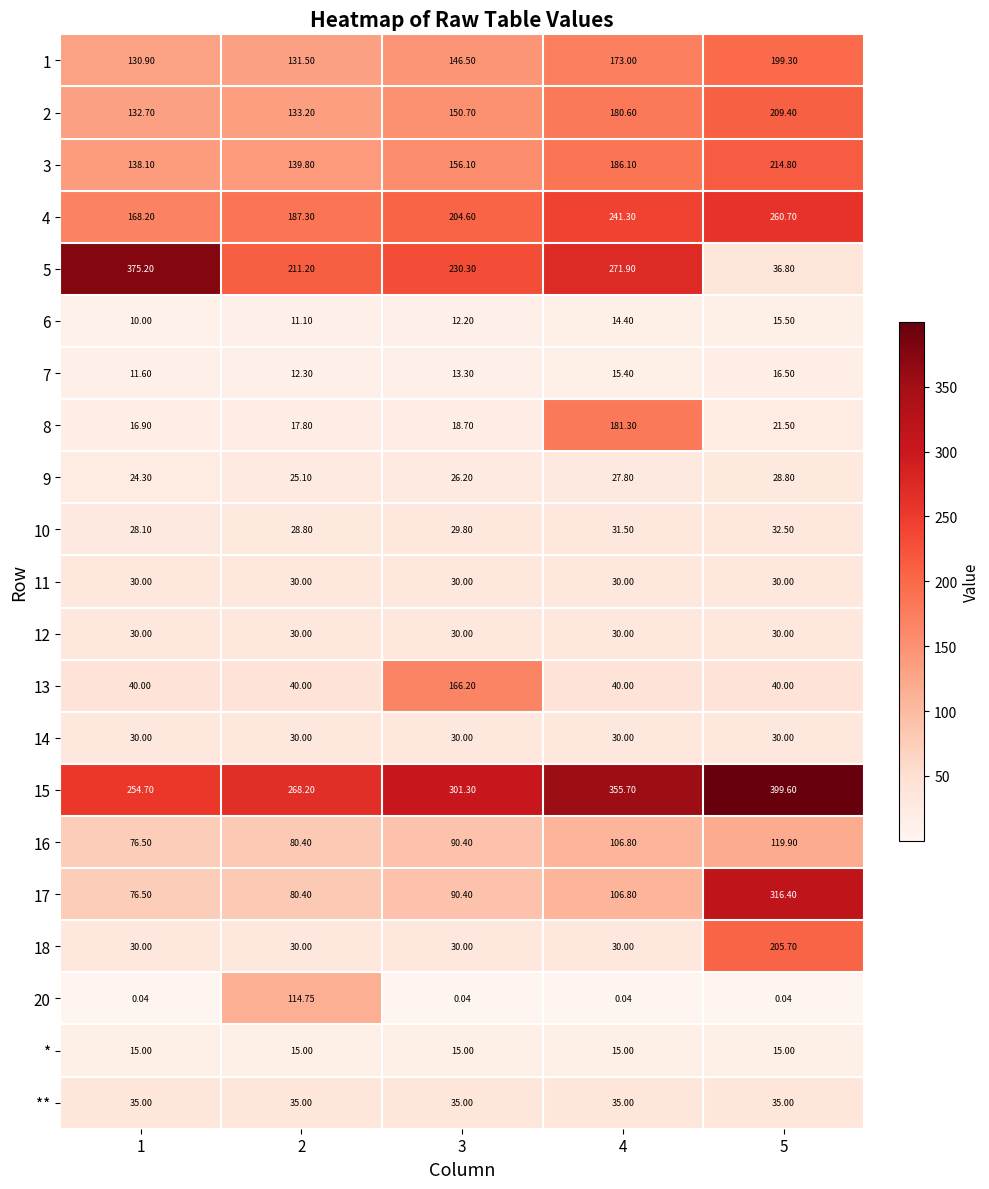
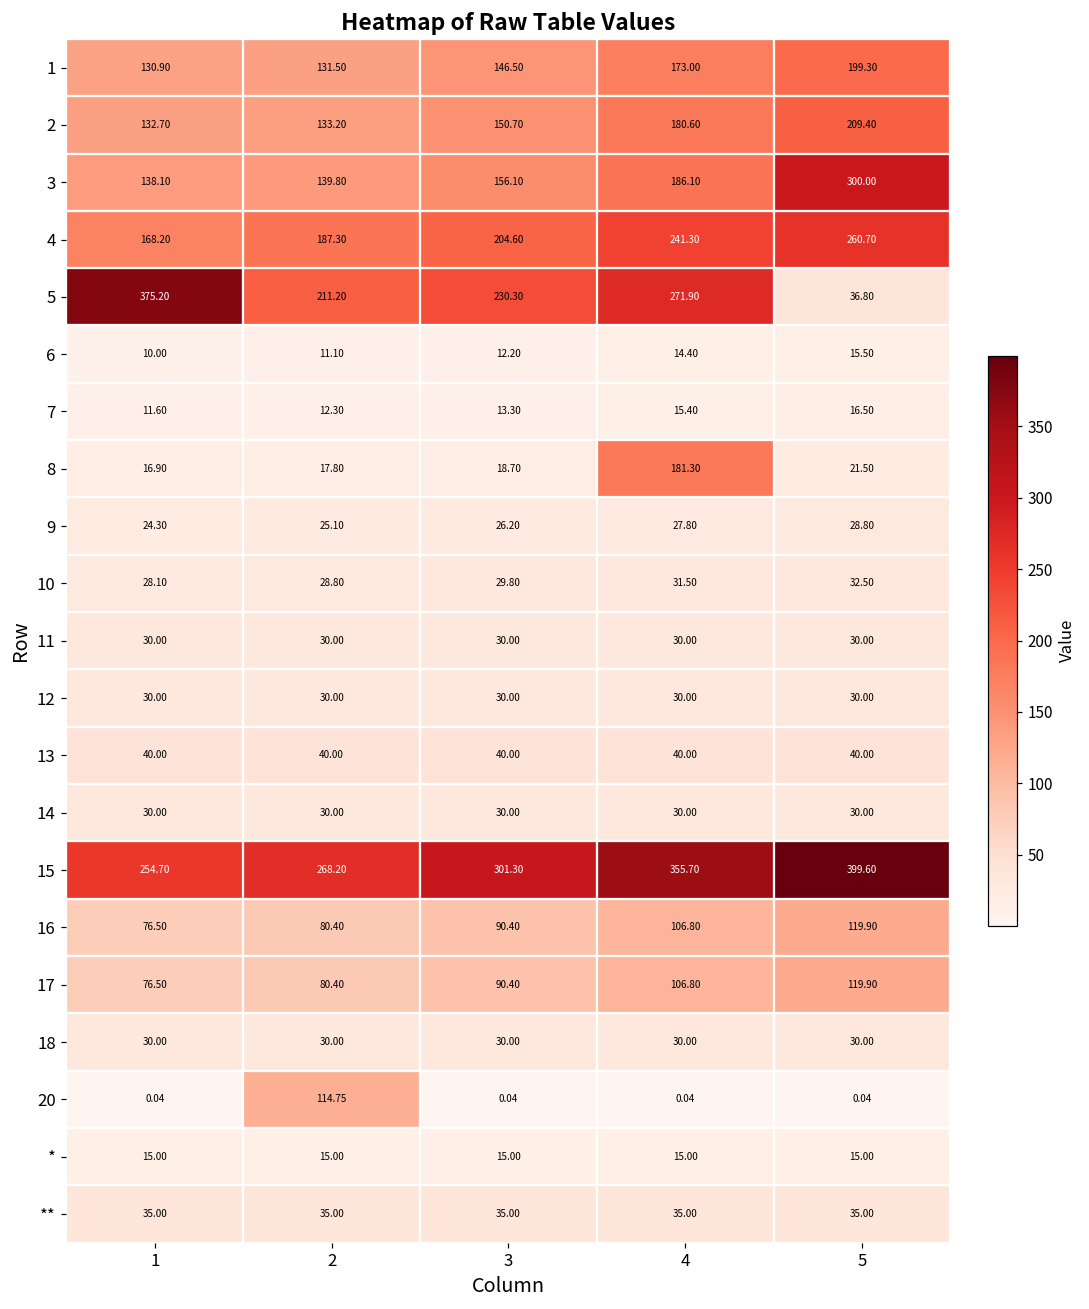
  {
    "1": {
      "1": 130.90,
      "2": 131.50,
      "3": 146.50,
      "4": 173.00,
      "5": 199.30
    },
    "2": {
      "1": 132.70,
      "2": 133.20,
      "3": 150.70,
      "4": 180.60,
      "5": 209.40
    },
    "3": {
      "1": 138.10,
      "2": 139.80,
      "3": 156.10,
      "4": 186.10,
-     "5": 214.80
+     "5": 300.00
    },
    "4": {
      "1": 168.20,
      "2": 187.30,
      "3": 204.60,
      "4": 241.30,
      "5": 260.70
    },
    "5": {
      "1": 375.20,
      "2": 211.20,
      "3": 230.30,
      "4": 271.90,
      "5": 36.80
    },
    "6": {
      "1": 10.00,
      "2": 11.10,
      "3": 12.20,
      "4": 14.40,
      "5": 15.50
    },
    "7": {
      "1": 11.60,
      "2": 12.30,
      "3": 13.30,
      "4": 15.40,
      "5": 16.50
    },
    "8": {
      "1": 16.90,
      "2": 17.80,
      "3": 18.70,
      "4": 181.30,
      "5": 21.50
    },
    "9": {
      "1": 24.30,
      "2": 25.10,
      "3": 26.20,
      "4": 27.80,
      "5": 28.80
    },
    "10": {
      "1": 28.10,
      "2": 28.80,
      "3": 29.80,
      "4": 31.50,
      "5": 32.50
    },
    "11": {
      "1": 30.00,
      "2": 30.00,
      "3": 30.00,
      "4": 30.00,
      "5": 30.00
    },
    "12": {
      "1": 30.00,
      "2": 30.00,
      "3": 30.00,
      "4": 30.00,
      "5": 30.00
    },
    "13": {
      "1": 40.00,
      "2": 40.00,
-     "3": 166.20,
+     "3": 40.00,
      "4": 40.00,
      "5": 40.00
    },
    "14": {
      "1": 30.00,
      "2": 30.00,
      "3": 30.00,
      "4": 30.00,
      "5": 30.00
    },
    "15": {
      "1": 254.70,
      "2": 268.20,
      "3": 301.30,
      "4": 355.70,
      "5": 399.60
    },
    "16": {
      "1": 76.50,
      "2": 80.40,
      "3": 90.40,
      "4": 106.80,
      "5": 119.90
    },
    "17": {
      "1": 76.50,
      "2": 80.40,
      "3": 90.40,
      "4": 106.80,
-     "5": 316.40
+     "5": 119.90
    },
    "18": {
      "1": 30.00,
      "2": 30.00,
      "3": 30.00,
      "4": 30.00,
-     "5": 205.70
+     "5": 30.00
    },
    "20": {
      "1": 0.04,
      "2": 114.75,
      "3": 0.04,
      "4": 0.04,
      "5": 0.04
    },
    "*": {
      "1": 15.00,
      "2": 15.00,
      "3": 15.00,
      "4": 15.00,
      "5": 15.00
    },
    "**": {
      "1": 35.00,
      "2": 35.00,
      "3": 35.00,
      "4": 35.00,
      "5": 35.00
    }
  }
